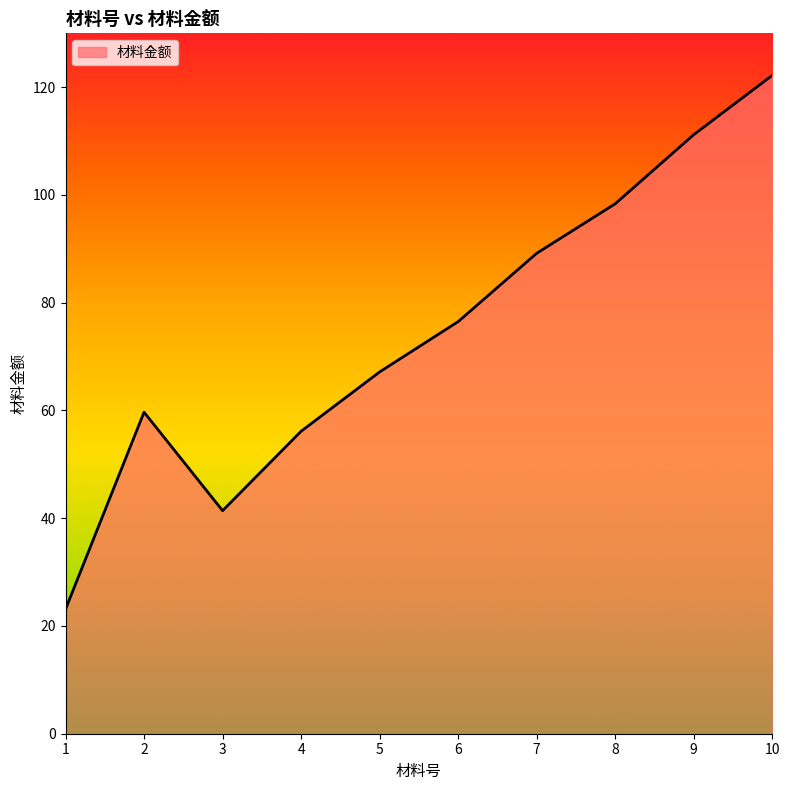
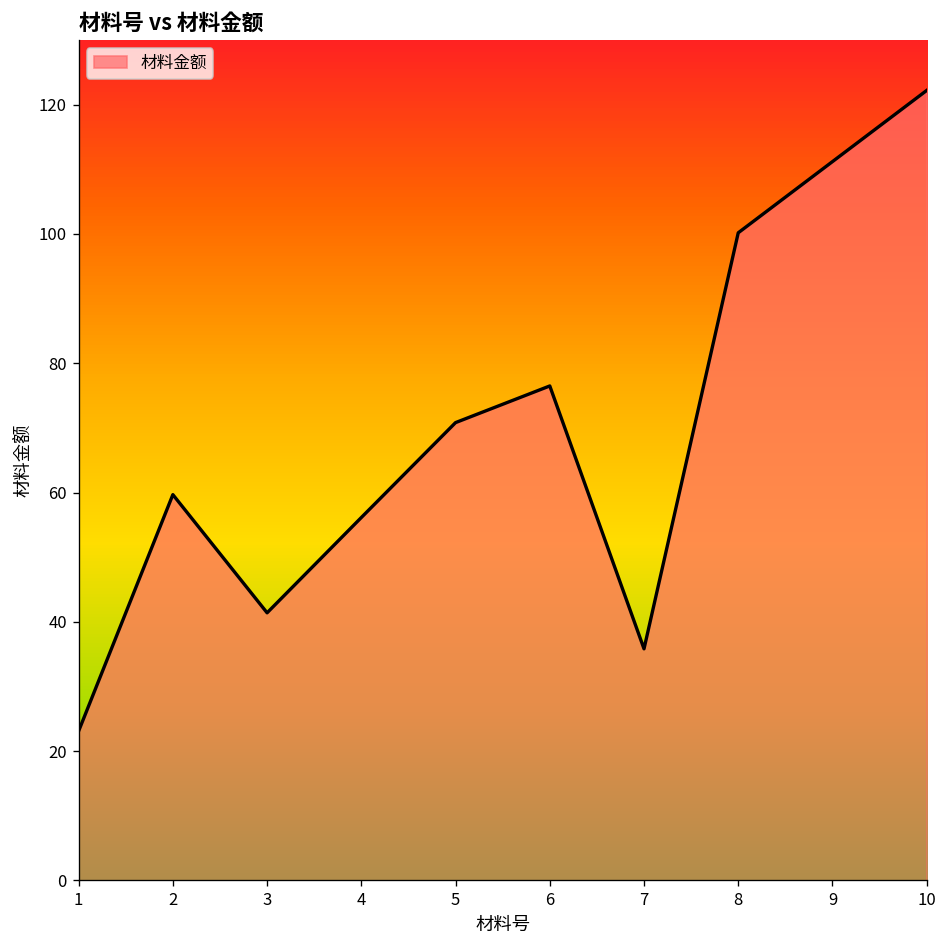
  {
    "1": 23,
    "2": 60,
    "3": 41,
    "4": 56,
-   "5": 67,
+   "5": 71,
    "6": 76,
-   "7": 89,
-   "8": 98,
+   "7": 36,
+   "8": 100,
    "9": 111,
    "10": 122
  }
